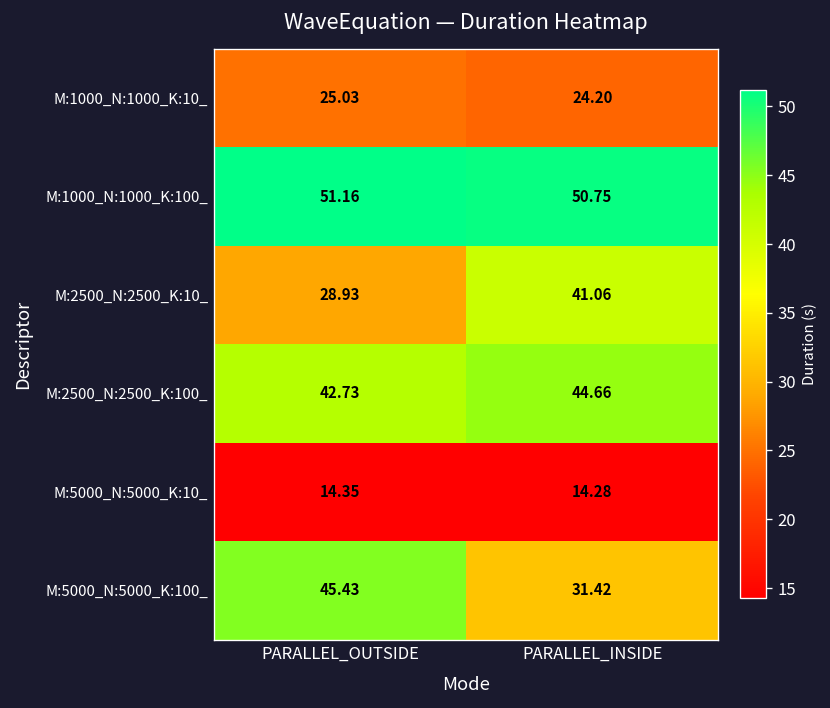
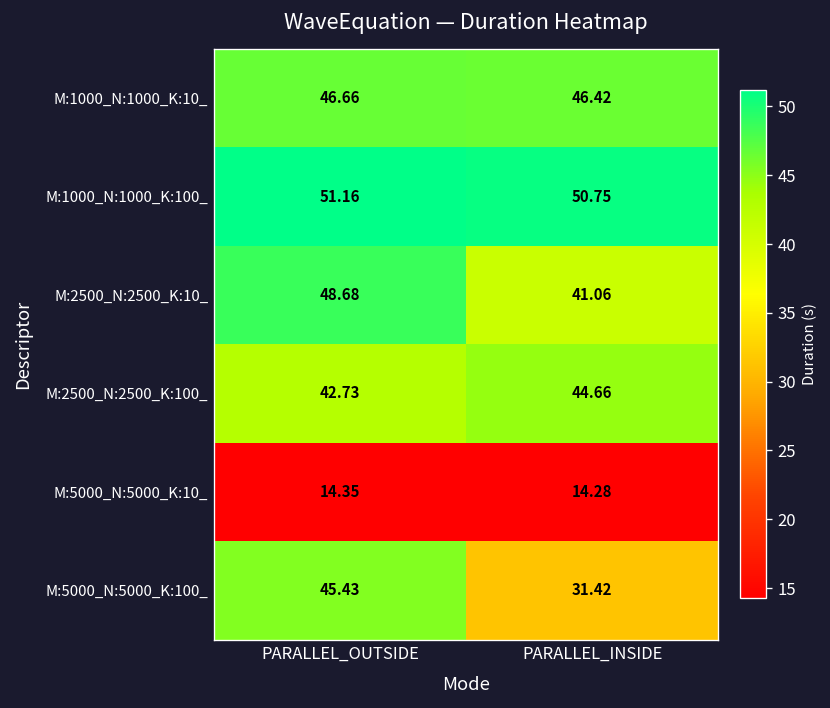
  {
    "M:1000_N:1000_K:10_": {
-     "PARALLEL_OUTSIDE": 25.03,
-     "PARALLEL_INSIDE": 24.20
+     "PARALLEL_OUTSIDE": 46.66,
+     "PARALLEL_INSIDE": 46.42
    },
    "M:1000_N:1000_K:100_": {
      "PARALLEL_OUTSIDE": 51.16,
      "PARALLEL_INSIDE": 50.75
    },
    "M:2500_N:2500_K:10_": {
-     "PARALLEL_OUTSIDE": 28.93,
+     "PARALLEL_OUTSIDE": 48.68,
      "PARALLEL_INSIDE": 41.06
    },
    "M:2500_N:2500_K:100_": {
      "PARALLEL_OUTSIDE": 42.73,
      "PARALLEL_INSIDE": 44.66
    },
    "M:5000_N:5000_K:10_": {
      "PARALLEL_OUTSIDE": 14.35,
      "PARALLEL_INSIDE": 14.28
    },
    "M:5000_N:5000_K:100_": {
      "PARALLEL_OUTSIDE": 45.43,
      "PARALLEL_INSIDE": 31.42
    }
  }
